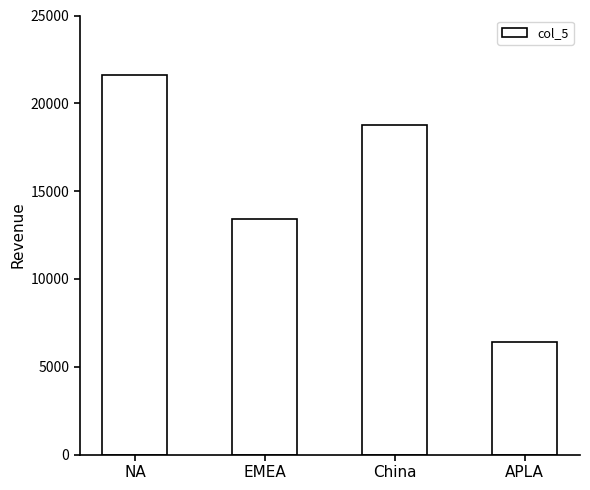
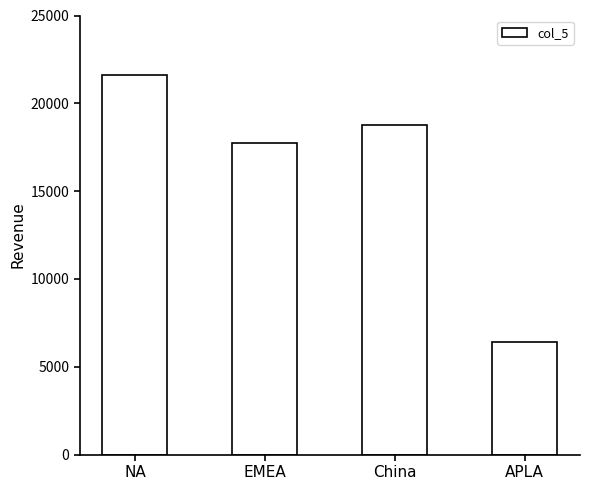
  {
    "NA": 21600,
-   "EMEA": 13400,
+   "EMEA": 17800,
    "China": 18800,
    "APLA": 6400
  }
